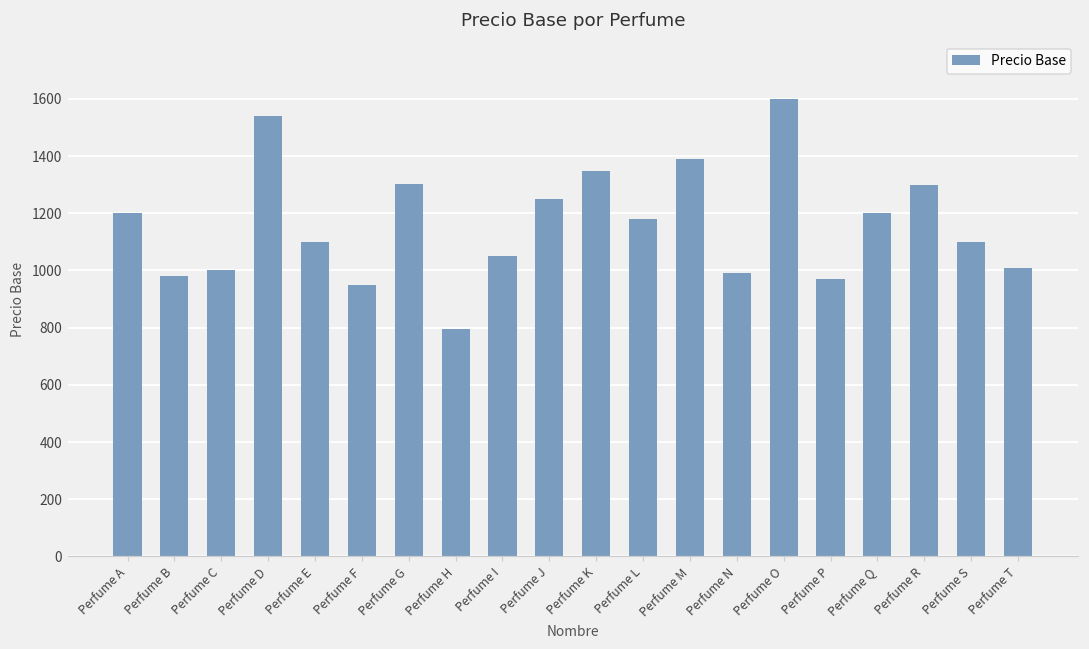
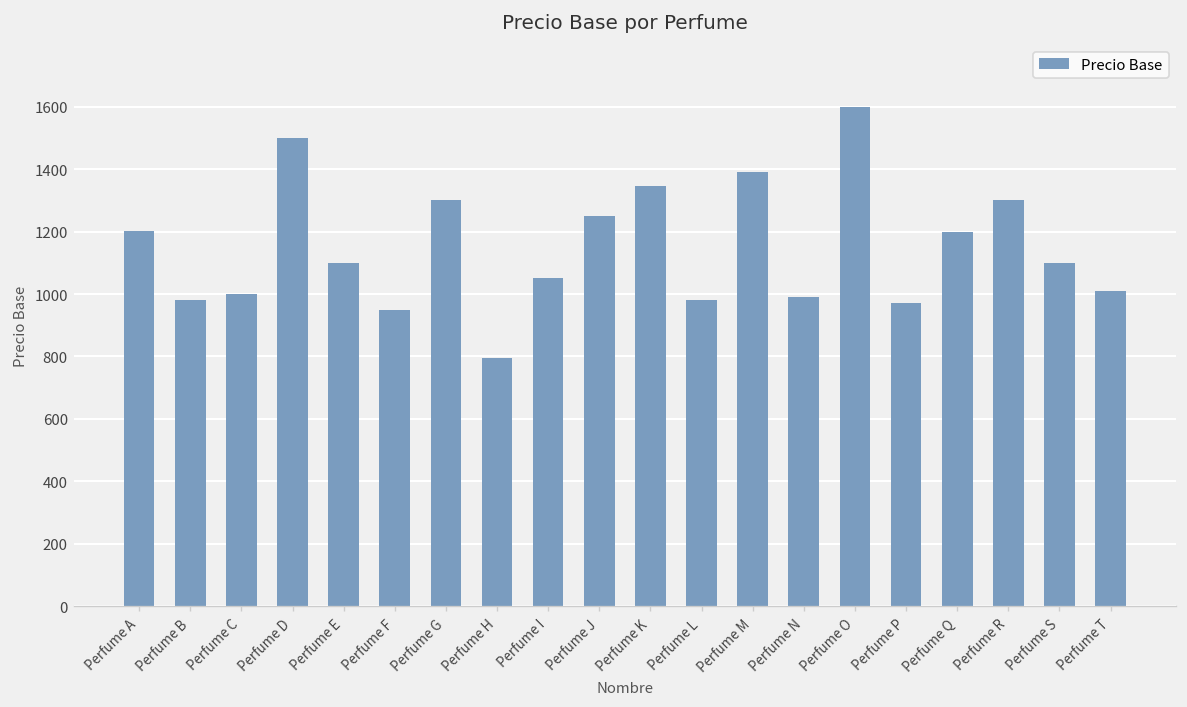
  {
    "Perfume A": 1200,
    "Perfume B": 980,
    "Perfume C": 1000,
-   "Perfume D": 1540,
+   "Perfume D": 1500,
    "Perfume E": 1100,
    "Perfume F": 950,
    "Perfume G": 1300,
    "Perfume H": 790,
    "Perfume I": 1050,
    "Perfume J": 1250,
    "Perfume K": 1350,
-   "Perfume L": 1180,
+   "Perfume L": 980,
    "Perfume M": 1390,
    "Perfume N": 990,
    "Perfume O": 1600,
    "Perfume P": 970,
    "Perfume Q": 1200,
    "Perfume R": 1300,
    "Perfume S": 1100,
    "Perfume T": 1010
  }
